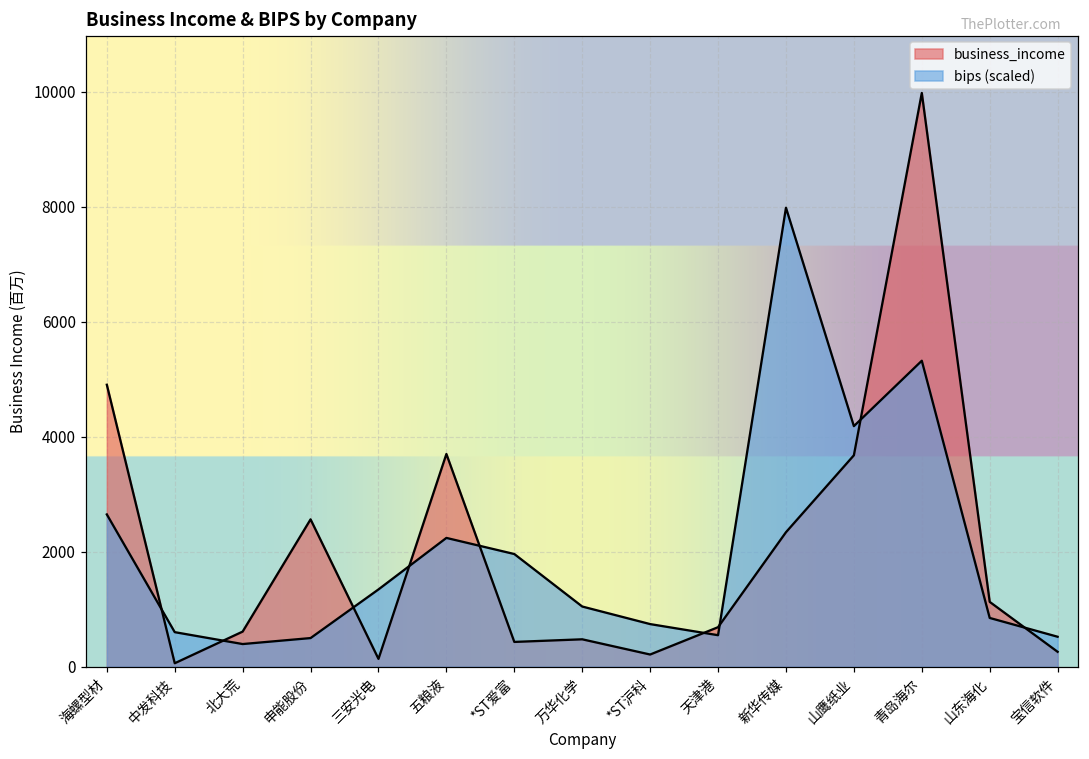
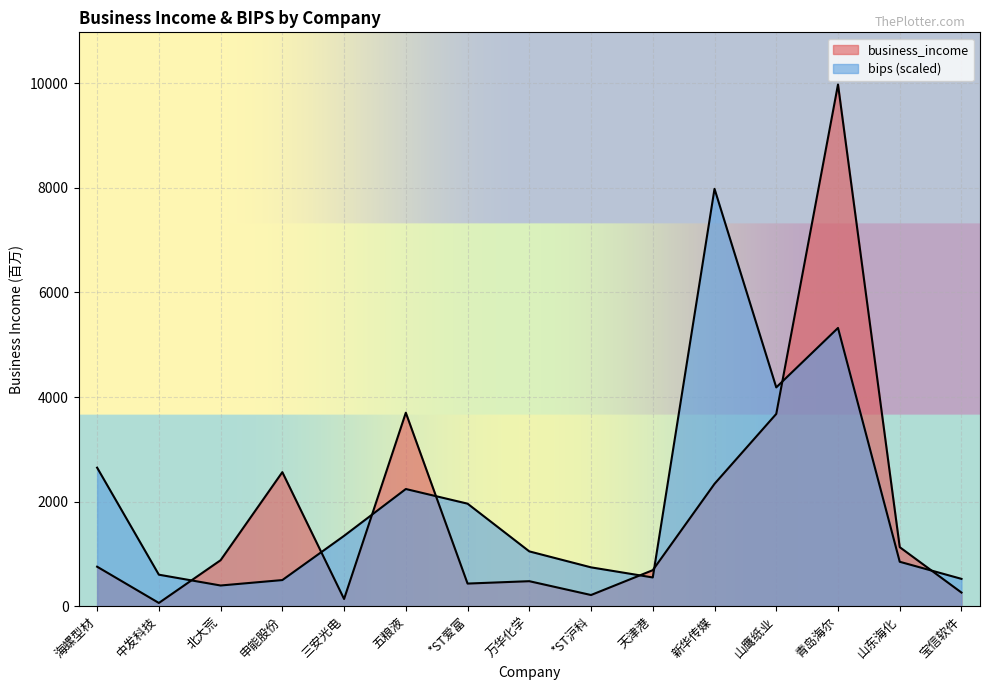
  {
    "business_income": {
-     "海螺型材": 4900,
+     "海螺型材": 800,
      "中发科技": 100,
-     "北大荒": 600,
+     "北大荒": 900,
      "申能股份": 2600,
      "三安光电": 100,
      "五粮液": 3700,
      "*ST爱富": 400,
      "万华化学": 500,
      "*ST沪科": 200,
      "天津港": 700,
      "新华传媒": 2300,
      "山鹰纸业": 3700,
      "青岛海尔": 10000,
      "山东海化": 1100,
      "宝信软件": 300
    },
    "bips (scaled)": {
      "海螺型材": 2600,
      "中发科技": 600,
      "北大荒": 400,
      "申能股份": 500,
      "三安光电": 1300,
      "五粮液": 2200,
      "*ST爱富": 2000,
      "万华化学": 1000,
      "*ST沪科": 700,
      "天津港": 500,
      "新华传媒": 8000,
      "山鹰纸业": 4200,
      "青岛海尔": 5300,
      "山东海化": 800,
      "宝信软件": 500
    }
  }
